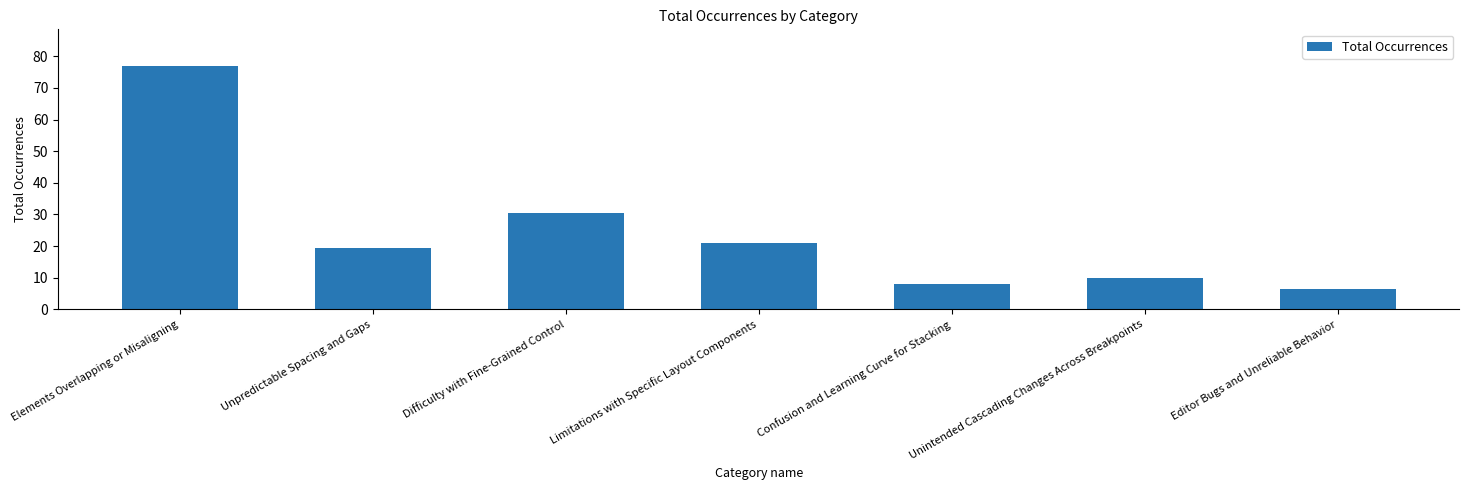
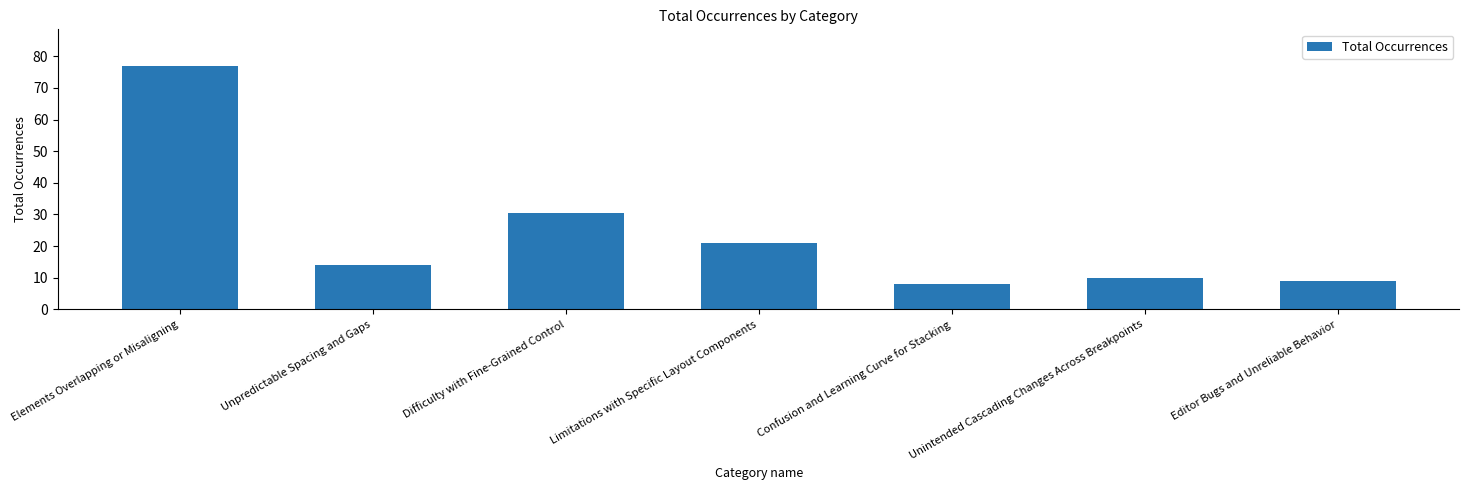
  {
    "Elements Overlapping or Misaligning": 77,
-   "Unpredictable Spacing and Gaps": 19,
+   "Unpredictable Spacing and Gaps": 14,
    "Difficulty with Fine-Grained Control": 31,
    "Limitations with Specific Layout Components": 21,
    "Confusion and Learning Curve for Stacking": 8,
    "Unintended Cascading Changes Across Breakpoints": 10,
-   "Editor Bugs and Unreliable Behavior": 6
+   "Editor Bugs and Unreliable Behavior": 9
  }
